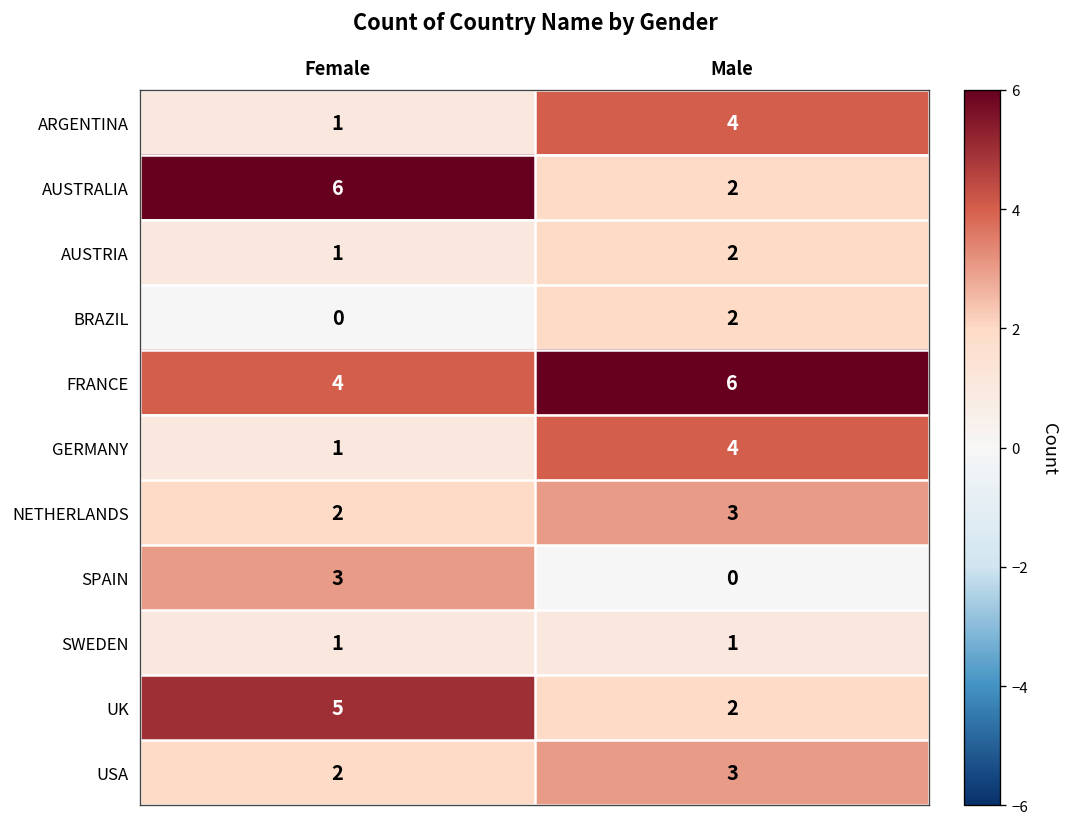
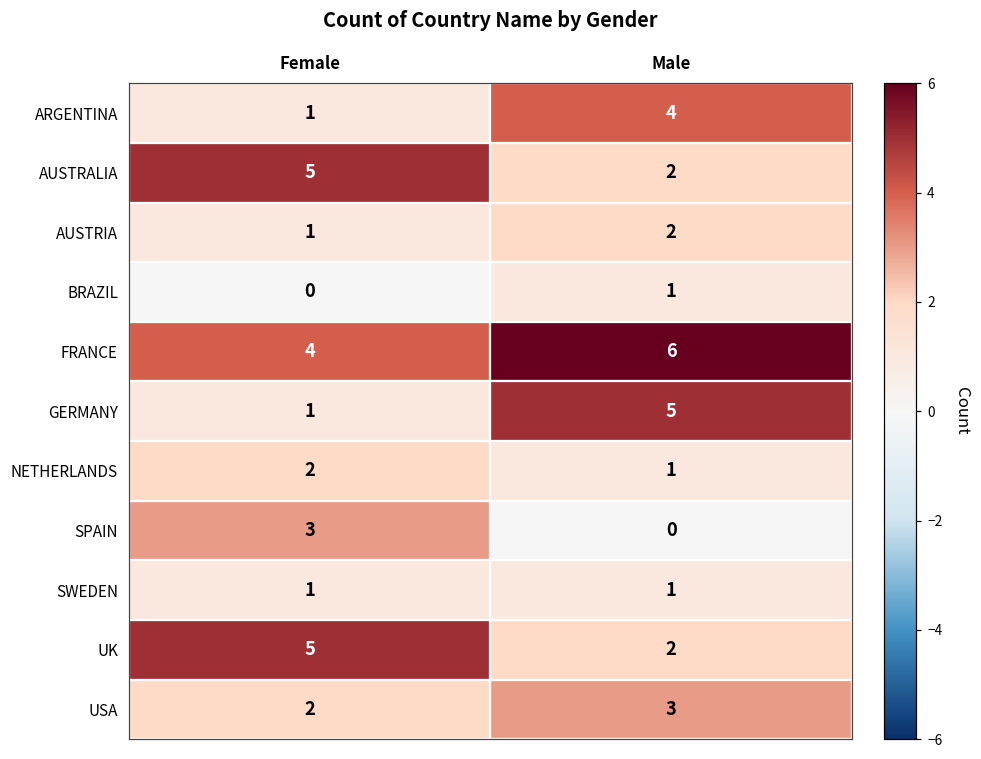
  {
    "ARGENTINA": {
      "Female": 1,
      "Male": 4
    },
    "AUSTRALIA": {
-     "Female": 6,
+     "Female": 5,
      "Male": 2
    },
    "AUSTRIA": {
      "Female": 1,
      "Male": 2
    },
    "BRAZIL": {
      "Female": 0,
-     "Male": 2
+     "Male": 1
    },
    "FRANCE": {
      "Female": 4,
      "Male": 6
    },
    "GERMANY": {
      "Female": 1,
-     "Male": 4
+     "Male": 5
    },
    "NETHERLANDS": {
      "Female": 2,
-     "Male": 3
+     "Male": 1
    },
    "SPAIN": {
      "Female": 3,
      "Male": 0
    },
    "SWEDEN": {
      "Female": 1,
      "Male": 1
    },
    "UK": {
      "Female": 5,
      "Male": 2
    },
    "USA": {
      "Female": 2,
      "Male": 3
    }
  }
